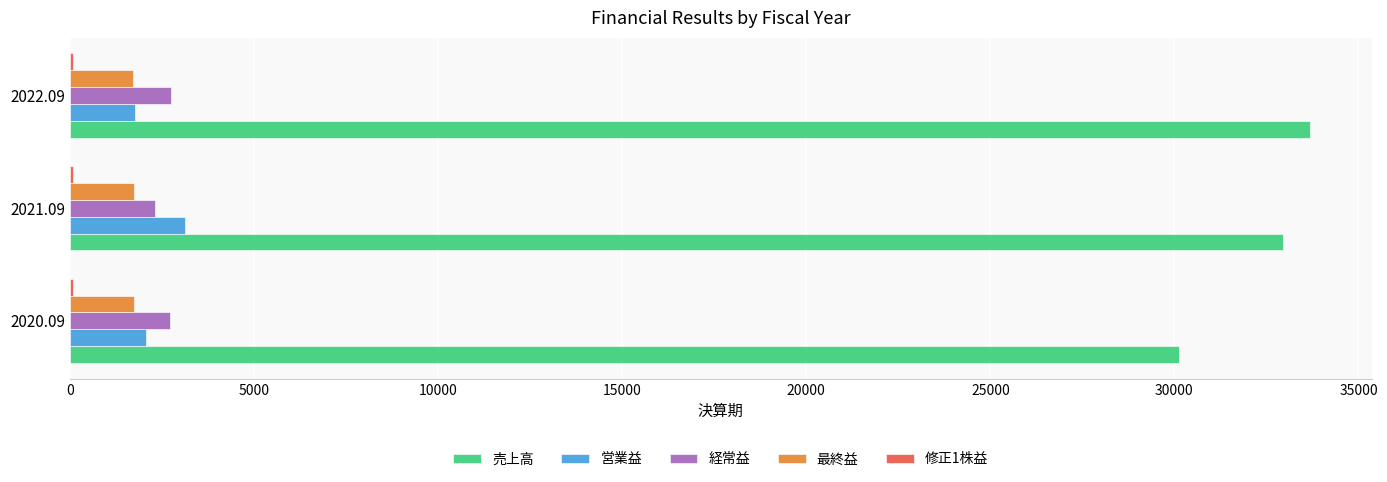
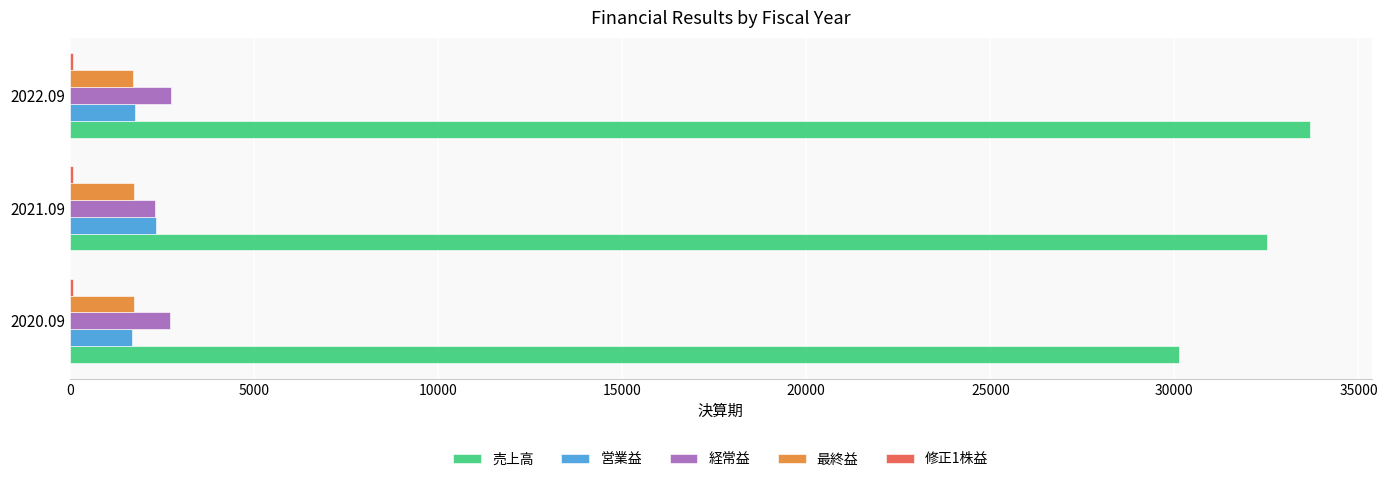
  {
    "売上高": {
      "2022.09": 33700,
-     "2021.09": 33000,
+     "2021.09": 32500,
      "2020.09": 30100
    },
    "営業益": {
      "2022.09": 1800,
-     "2021.09": 3100,
-     "2020.09": 2100
+     "2021.09": 2300,
+     "2020.09": 1700
    },
    "経常益": {
      "2022.09": 2700,
      "2021.09": 2300,
      "2020.09": 2700
    }
  }
